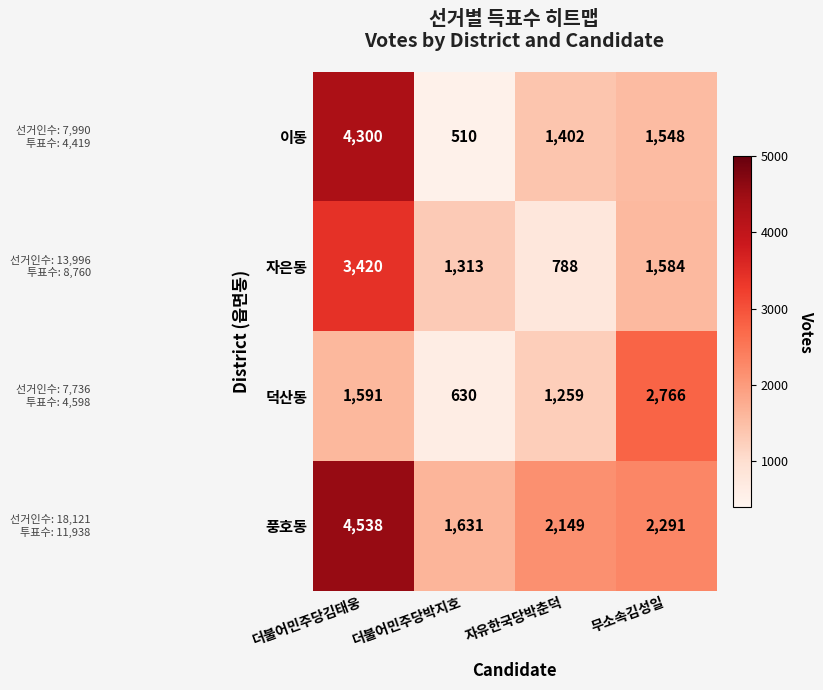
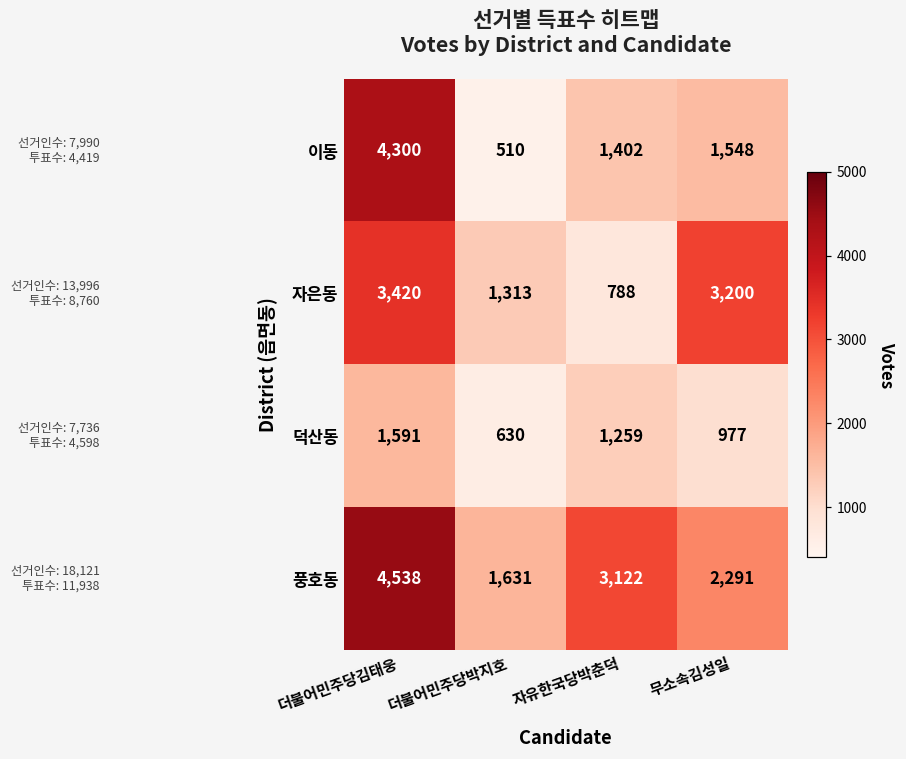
  {
    "이동": {
      "더불어민주당김태웅": "4,300",
      "더불어민주당박지호": "510",
      "자유한국당박춘덕": "1,402",
      "무소속김성일": "1,548"
    },
    "자은동": {
      "더불어민주당김태웅": "3,420",
      "더불어민주당박지호": "1,313",
      "자유한국당박춘덕": "788",
-     "무소속김성일": "1,584"
+     "무소속김성일": "3,200"
    },
    "덕산동": {
      "더불어민주당김태웅": "1,591",
      "더불어민주당박지호": "630",
      "자유한국당박춘덕": "1,259",
-     "무소속김성일": "2,766"
+     "무소속김성일": "977"
    },
    "풍호동": {
      "더불어민주당김태웅": "4,538",
      "더불어민주당박지호": "1,631",
-     "자유한국당박춘덕": "2,149",
+     "자유한국당박춘덕": "3,122",
      "무소속김성일": "2,291"
    }
  }
